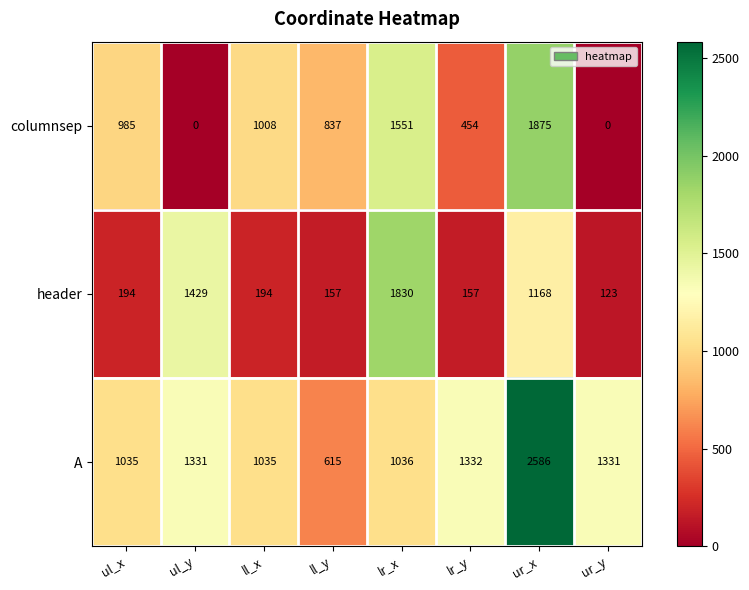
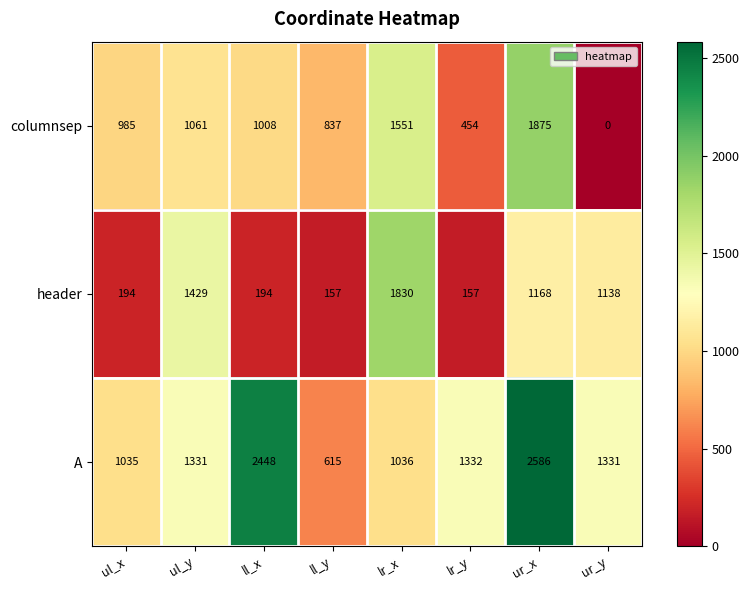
  {
    "columnsep": {
      "ul_x": 985,
-     "ul_y": 0,
+     "ul_y": 1061,
      "ll_x": 1008,
      "ll_y": 837,
      "lr_x": 1551,
      "lr_y": 454,
      "ur_x": 1875,
      "ur_y": 0
    },
    "header": {
      "ul_x": 194,
      "ul_y": 1429,
      "ll_x": 194,
      "ll_y": 157,
      "lr_x": 1830,
      "lr_y": 157,
      "ur_x": 1168,
-     "ur_y": 123
+     "ur_y": 1138
    },
    "A": {
      "ul_x": 1035,
      "ul_y": 1331,
-     "ll_x": 1035,
+     "ll_x": 2448,
      "ll_y": 615,
      "lr_x": 1036,
      "lr_y": 1332,
      "ur_x": 2586,
      "ur_y": 1331
    }
  }
